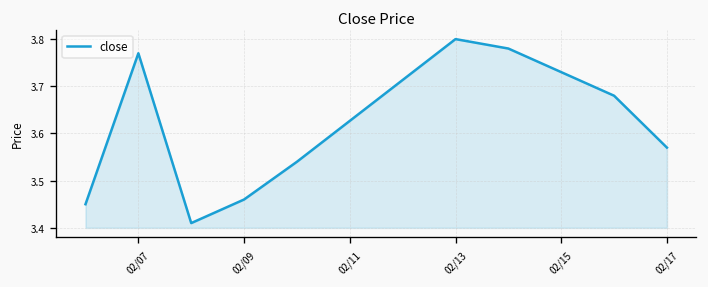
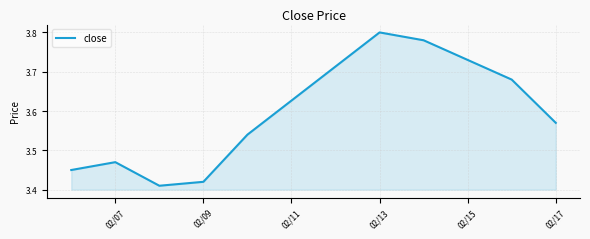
  {
-   "02/07": 3.77,
-   "02/09": 3.46,
+   "02/07": 3.47,
+   "02/09": 3.42,
    "02/13": 3.80,
    "02/15": 3.73,
    "02/17": 3.57
  }
